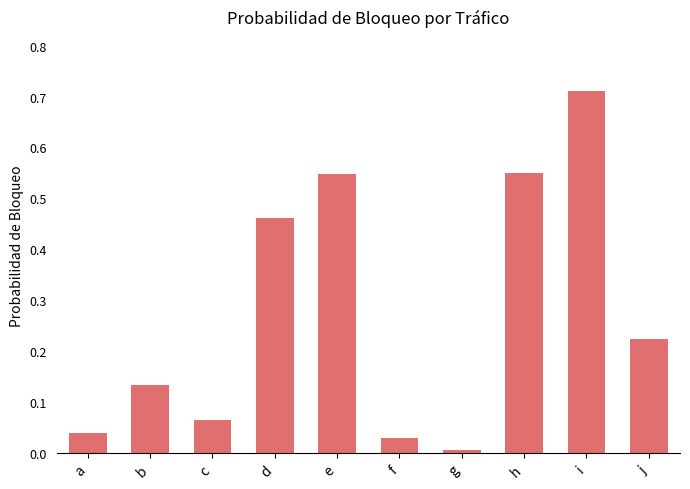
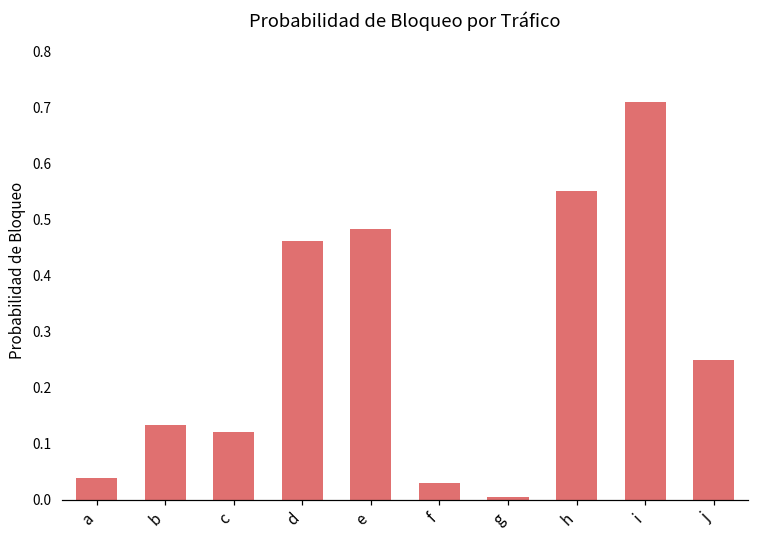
  {
    "a": 0.04,
    "b": 0.13,
-   "c": 0.07,
+   "c": 0.12,
    "d": 0.46,
-   "e": 0.55,
+   "e": 0.48,
    "f": 0.03,
    "g": 0.01,
    "h": 0.55,
    "i": 0.71,
-   "j": 0.22
+   "j": 0.25
  }
